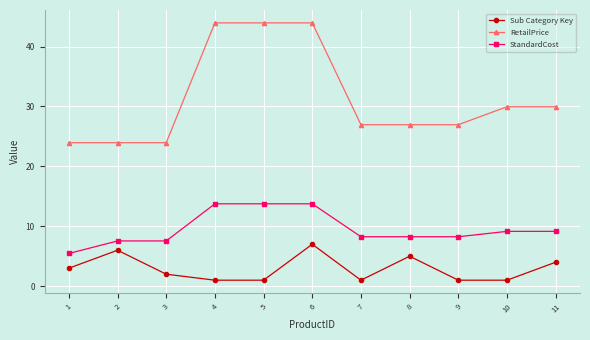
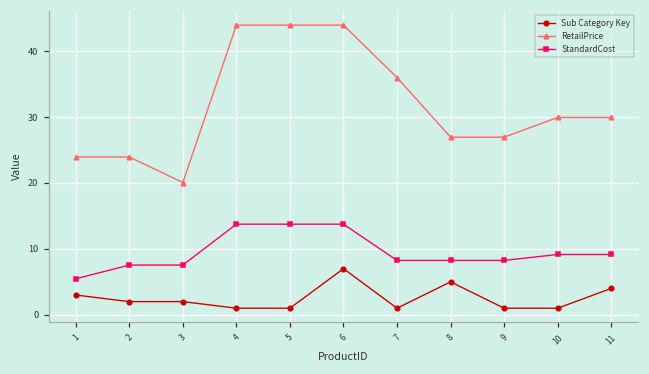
  {
    "Sub Category Key": {
      "1": 3,
-     "2": 6,
+     "2": 2,
      "3": 2,
      "4": 1,
      "5": 1,
      "6": 7,
      "7": 1,
      "8": 5,
      "9": 1,
      "10": 1,
      "11": 4
    },
    "RetailPrice": {
      "1": 24,
      "2": 24,
-     "3": 24,
+     "3": 20,
      "4": 44,
      "5": 44,
      "6": 44,
-     "7": 27,
+     "7": 36,
      "8": 27,
      "9": 27,
      "10": 30,
      "11": 30
    },
    "StandardCost": {
      "1": 5,
      "2": 8,
      "3": 8,
      "4": 14,
      "5": 14,
      "6": 14,
      "7": 8,
      "8": 8,
      "9": 8,
      "10": 9,
      "11": 9
    }
  }
